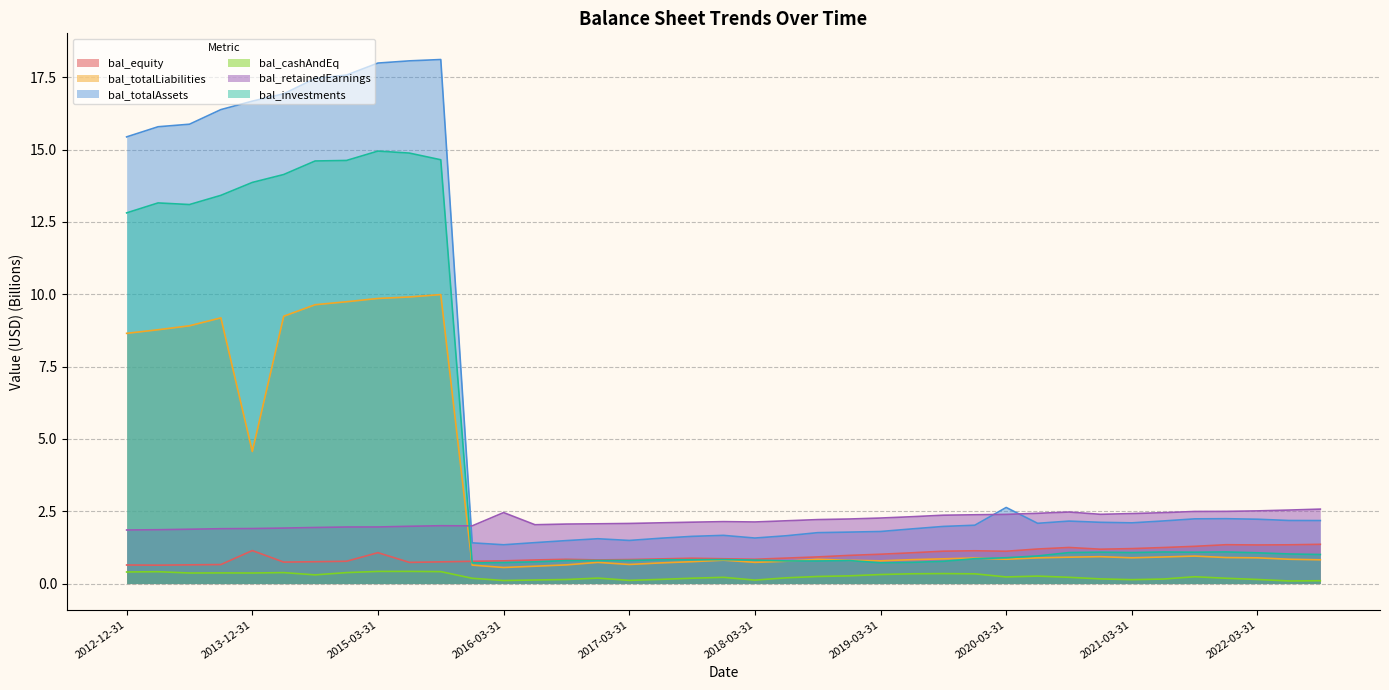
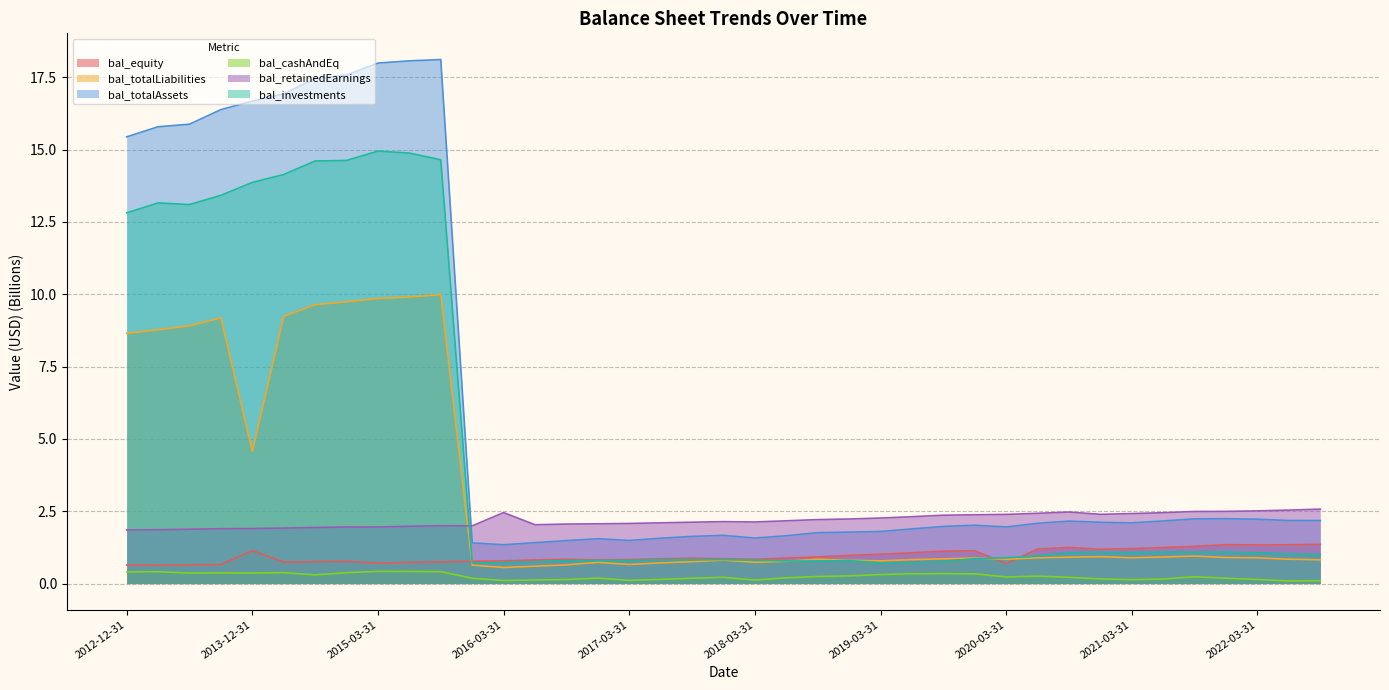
  {
    "bal_equity": {
      "2012-12-31": 0.6,
      "2013-12-31": 1.1,
-     "2015-03-31": 1.1,
+     "2015-03-31": 0.7,
      "2019-03-31": 1.0,
-     "2020-03-31": 1.1,
+     "2020-03-31": 0.7,
      "2021-03-31": 1.2,
      "2022-03-31": 1.3
    },
    "bal_totalLiabilities": {
      "2012-12-31": 8.7,
      "2013-12-31": 4.6,
      "2015-03-31": 9.9,
      "2016-03-31": 0.6,
      "2017-03-31": 0.7,
      "2021-03-31": 0.9,
      "2022-03-31": 0.9
    },
    "bal_totalAssets": {
      "2012-12-31": 15.4,
      "2015-03-31": 18.0,
      "2016-03-31": 1.3,
      "2017-03-31": 1.5,
      "2018-03-31": 1.6,
      "2019-03-31": 1.8,
-     "2020-03-31": 2.6,
+     "2020-03-31": 2.0,
      "2021-03-31": 2.1,
      "2022-03-31": 2.2
    },
    "bal_cashAndEq": {
      "2012-12-31": 0.4,
      "2013-12-31": 0.4,
      "2015-03-31": 0.4,
      "2016-03-31": 0.1,
      "2017-03-31": 0.1,
      "2018-03-31": 0.1,
      "2019-03-31": 0.3,
      "2020-03-31": 0.2,
      "2021-03-31": 0.1,
      "2022-03-31": 0.1
    },
    "bal_retainedEarnings": {
      "2012-12-31": 1.9,
      "2013-12-31": 1.9,
      "2015-03-31": 2.0,
      "2016-03-31": 2.5,
      "2017-03-31": 2.1,
      "2018-03-31": 2.1,
      "2019-03-31": 2.3,
      "2020-03-31": 2.4,
      "2021-03-31": 2.4,
      "2022-03-31": 2.5
    },
    "bal_investments": {
      "2012-12-31": 12.8,
      "2013-12-31": 13.9,
      "2015-03-31": 15.0,
      "2021-03-31": 1.1,
      "2022-03-31": 1.1
    }
  }
